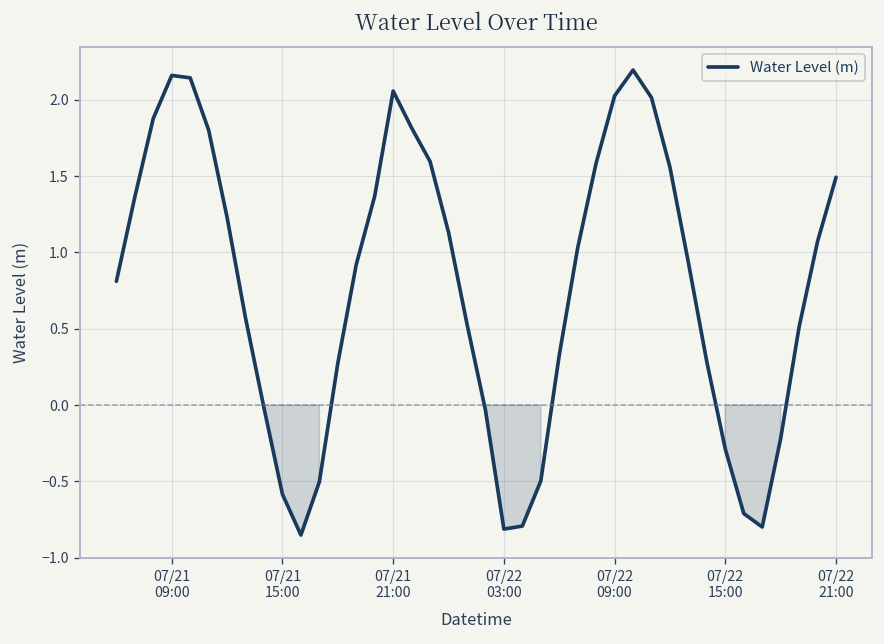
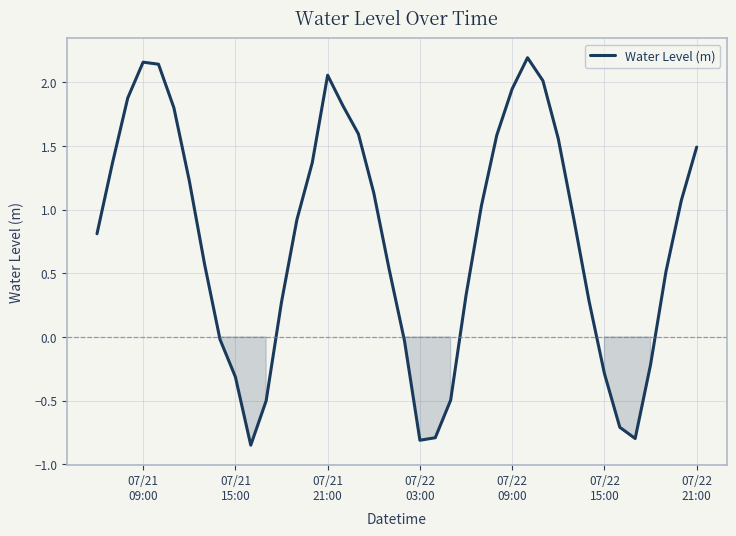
  {
    "07/21 09:00": 2.16,
-   "07/21 15:00": -0.58,
+   "07/21 15:00": -0.31,
    "07/21 21:00": 2.06,
    "07/22 03:00": -0.81,
-   "07/22 09:00": 2.03,
+   "07/22 09:00": 1.95,
    "07/22 15:00": -0.29,
    "07/22 21:00": 1.49
  }
